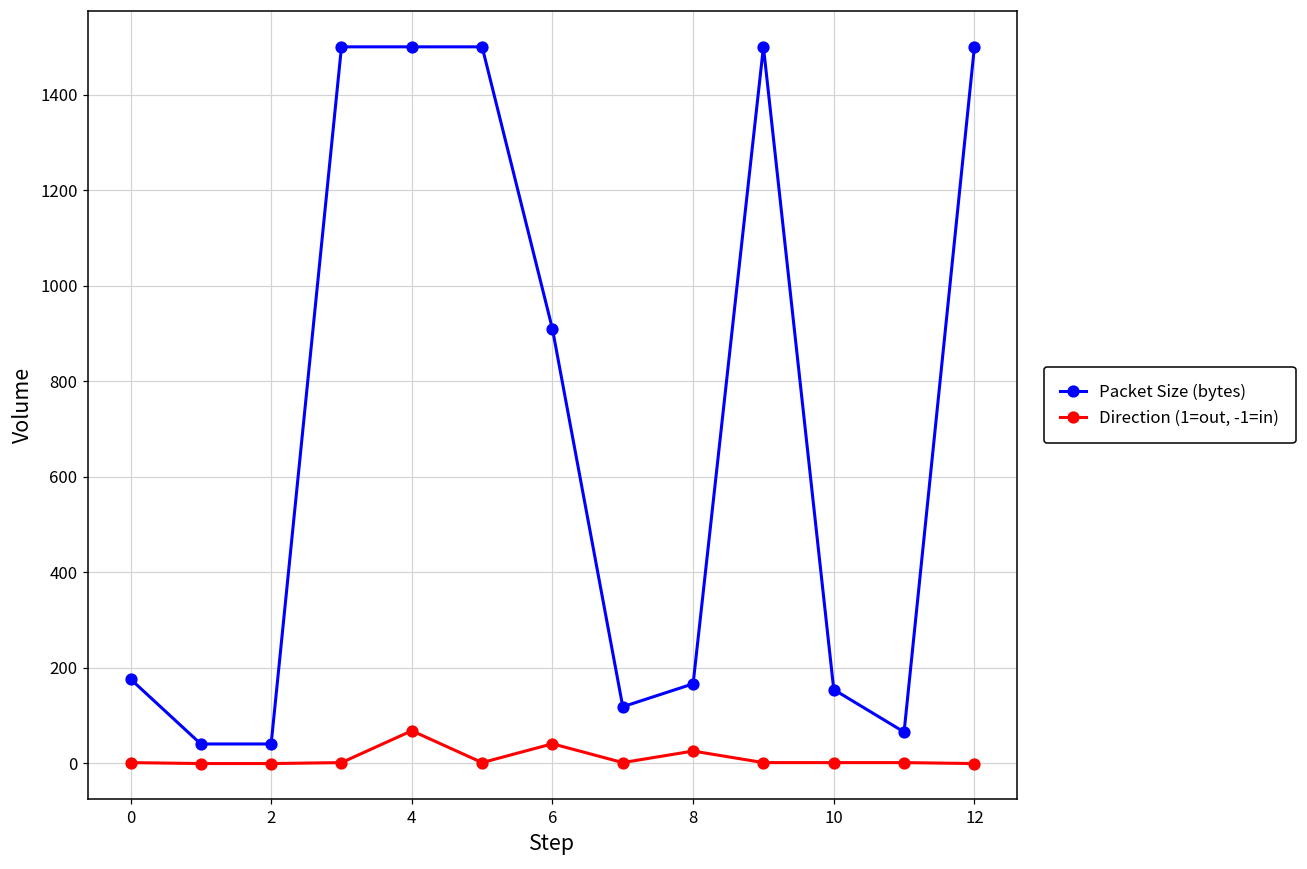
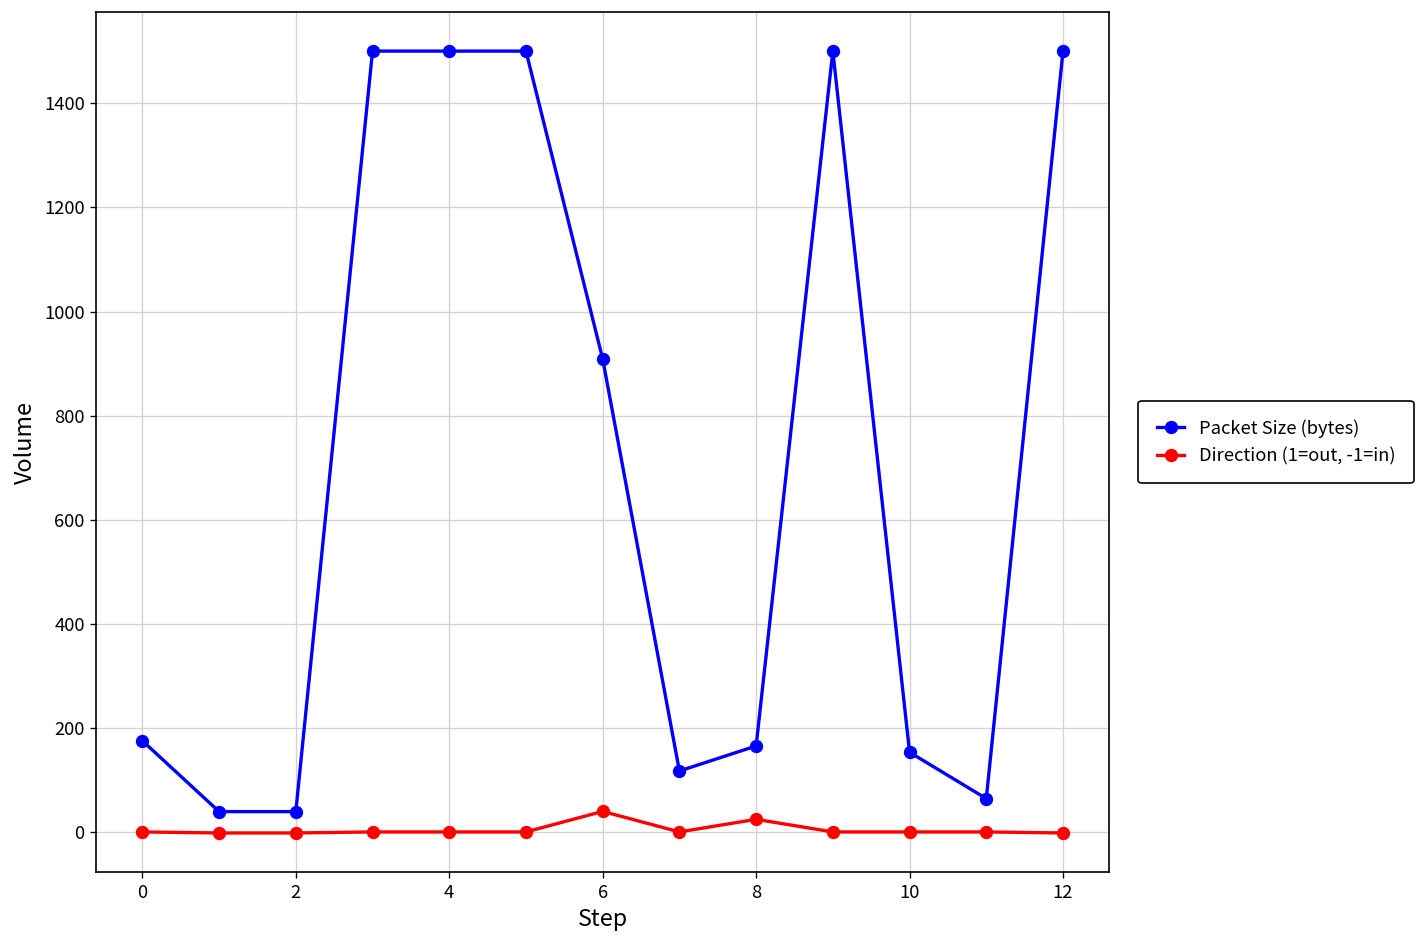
  {
    "Packet Size (bytes)": {
      "0": 180,
      "2": 40,
      "4": 1500,
      "6": 910,
      "8": 170,
      "10": 150,
      "12": 1500
    },
    "Direction (1=out, -1=in)": {
      "0": 0,
      "2": 0,
-     "4": 70,
+     "4": 0,
      "6": 40,
      "8": 30,
      "10": 0,
      "12": 0
    }
  }
